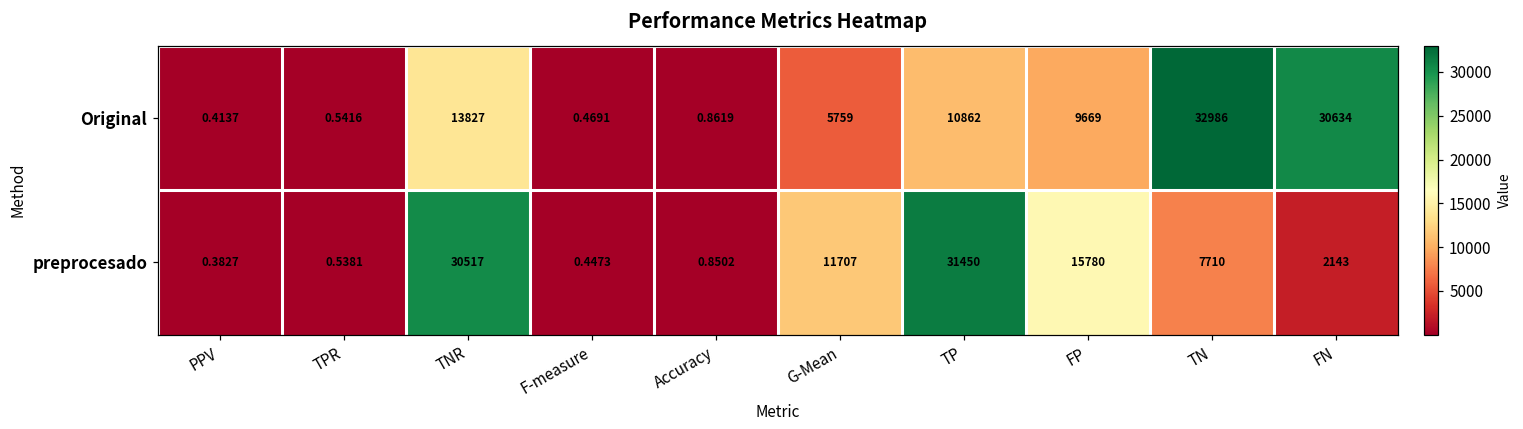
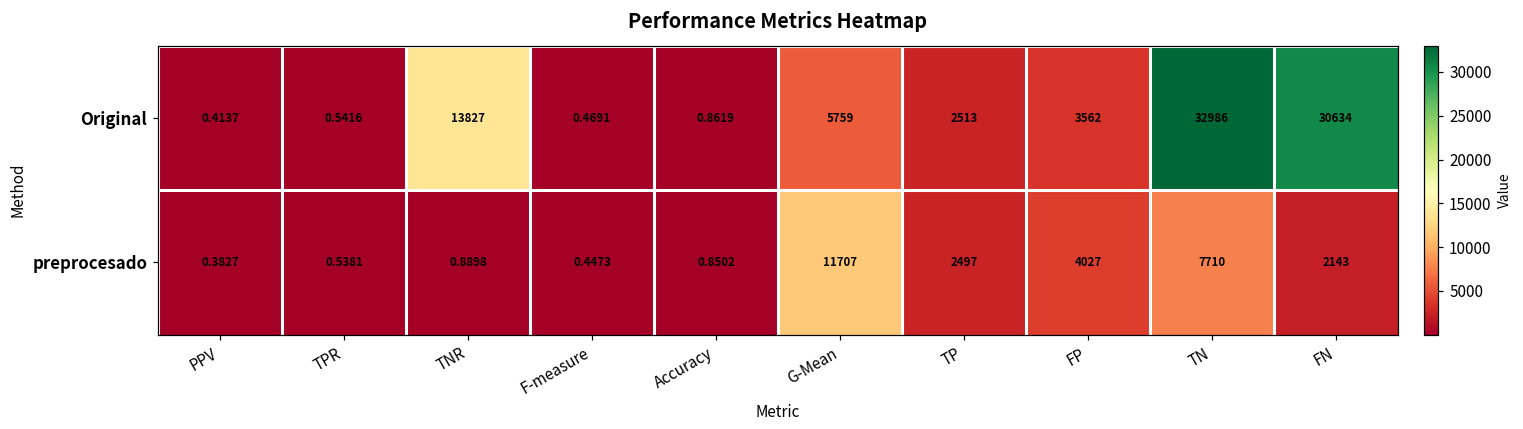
  {
    "Original": {
      "PPV": 0.4137,
      "TPR": 0.5416,
      "TNR": 13827,
      "F-measure": 0.4691,
      "Accuracy": 0.8619,
      "G-Mean": 5759,
-     "TP": 10862,
-     "FP": 9669,
+     "TP": 2513,
+     "FP": 3562,
      "TN": 32986,
      "FN": 30634
    },
    "preprocesado": {
      "PPV": 0.3827,
      "TPR": 0.5381,
-     "TNR": 30517,
+     "TNR": 0.8898,
      "F-measure": 0.4473,
      "Accuracy": 0.8502,
      "G-Mean": 11707,
-     "TP": 31450,
-     "FP": 15780,
+     "TP": 2497,
+     "FP": 4027,
      "TN": 7710,
      "FN": 2143
    }
  }
